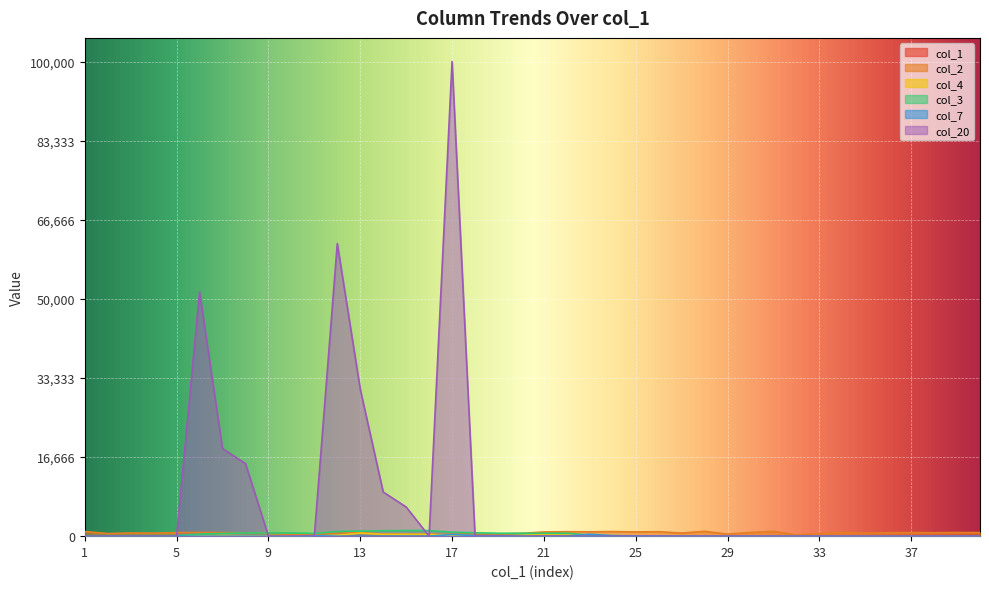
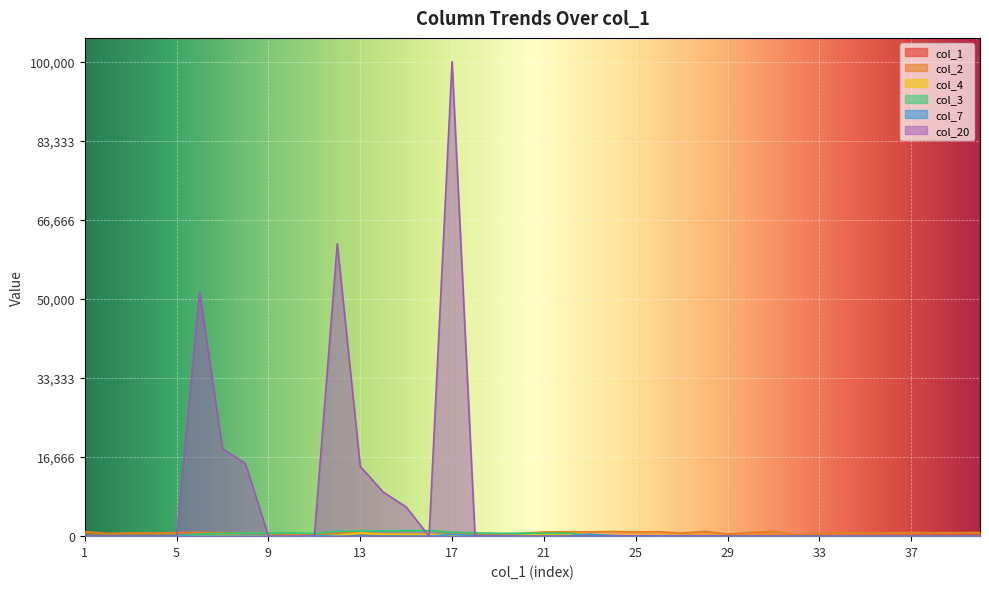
  {
    "col_20": {
-     "13": "31,000",
+     "13": "15,000",
      "17": "100,000"
    }
  }
